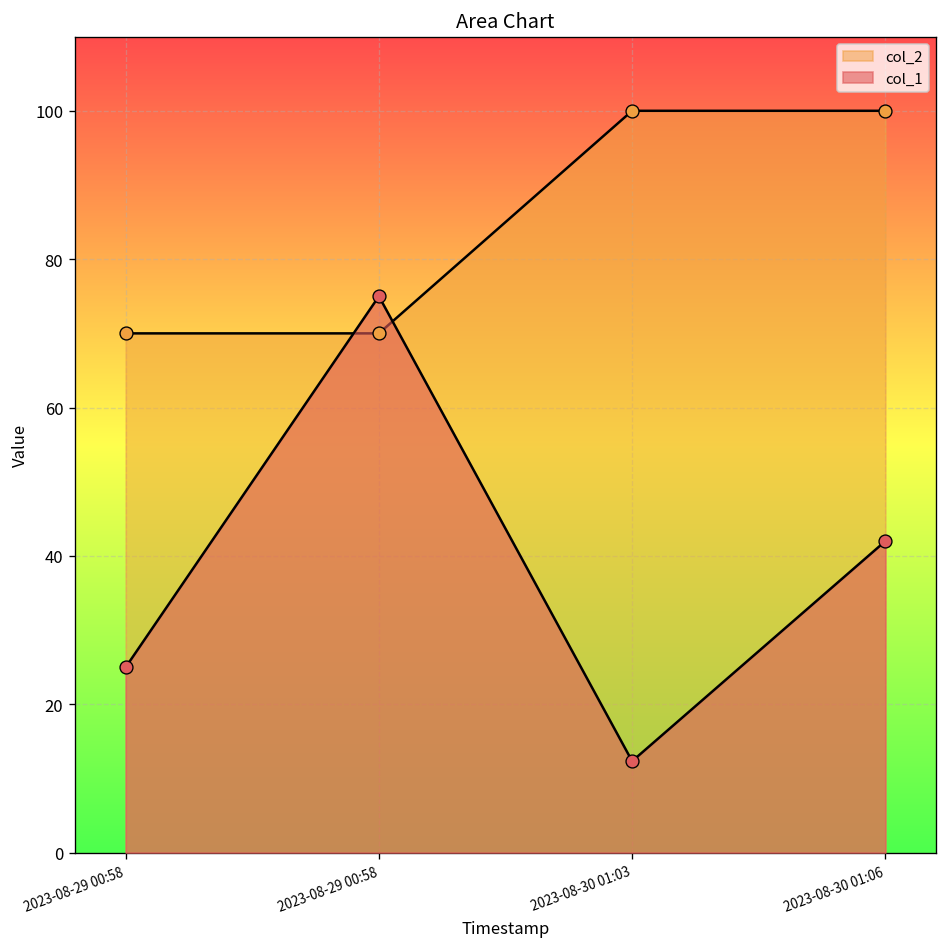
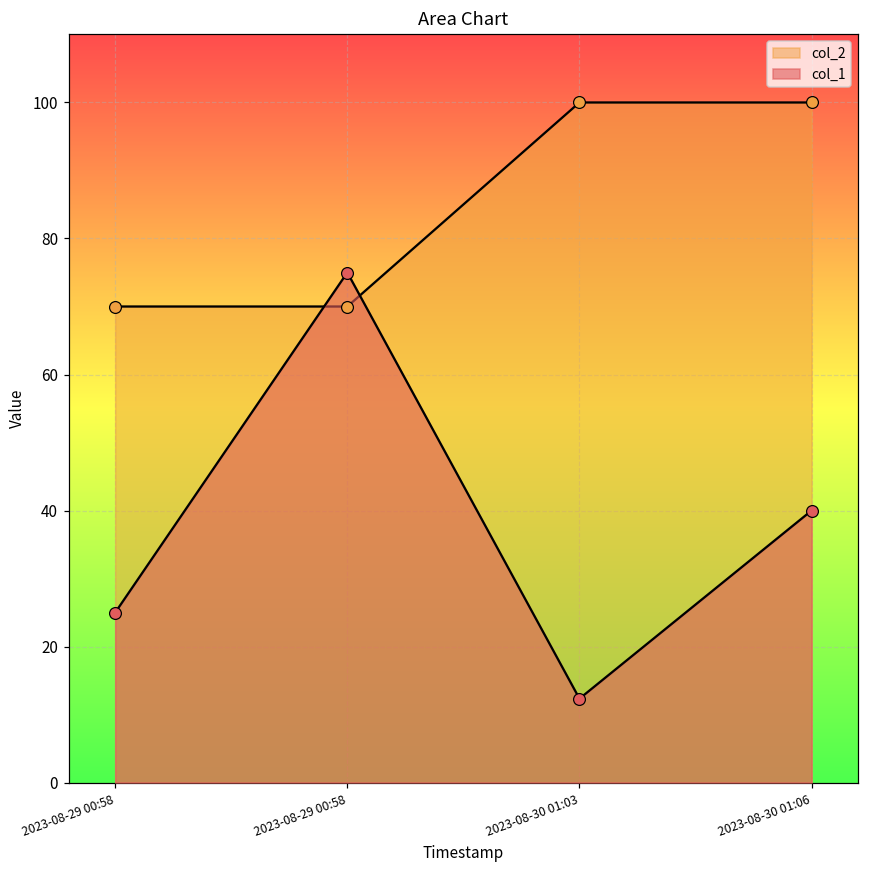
  {
    "col_2": {
      "2023-08-30 01:03": 100,
      "2023-08-30 01:06": 100
    },
    "col_1": {
      "2023-08-30 01:03": 12,
-     "2023-08-30 01:06": 42
+     "2023-08-30 01:06": 40
    }
  }
